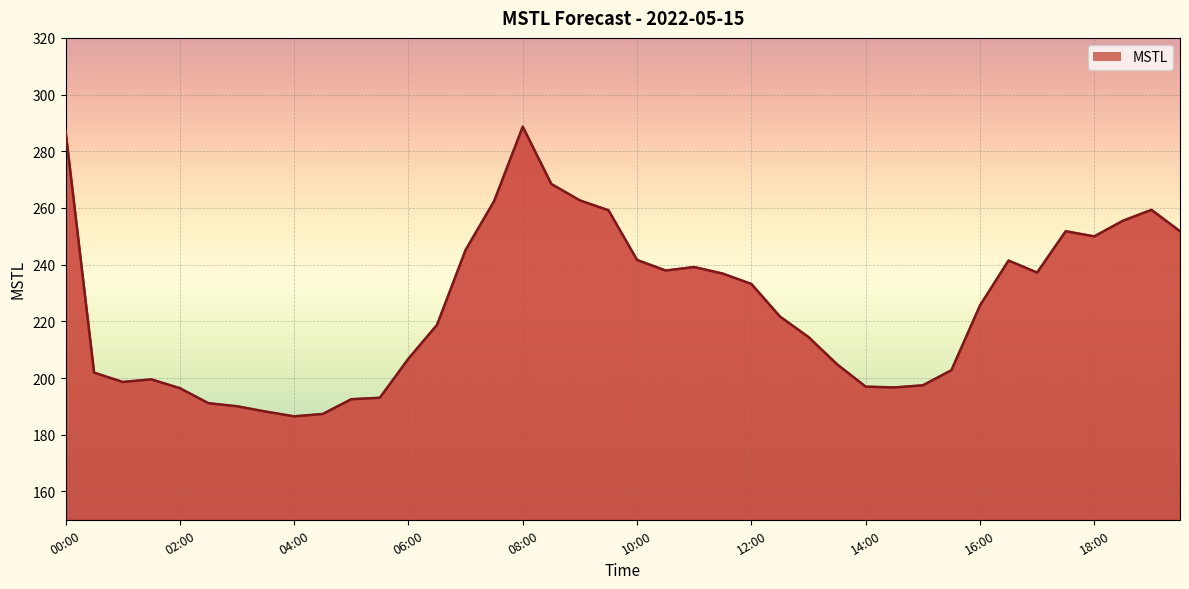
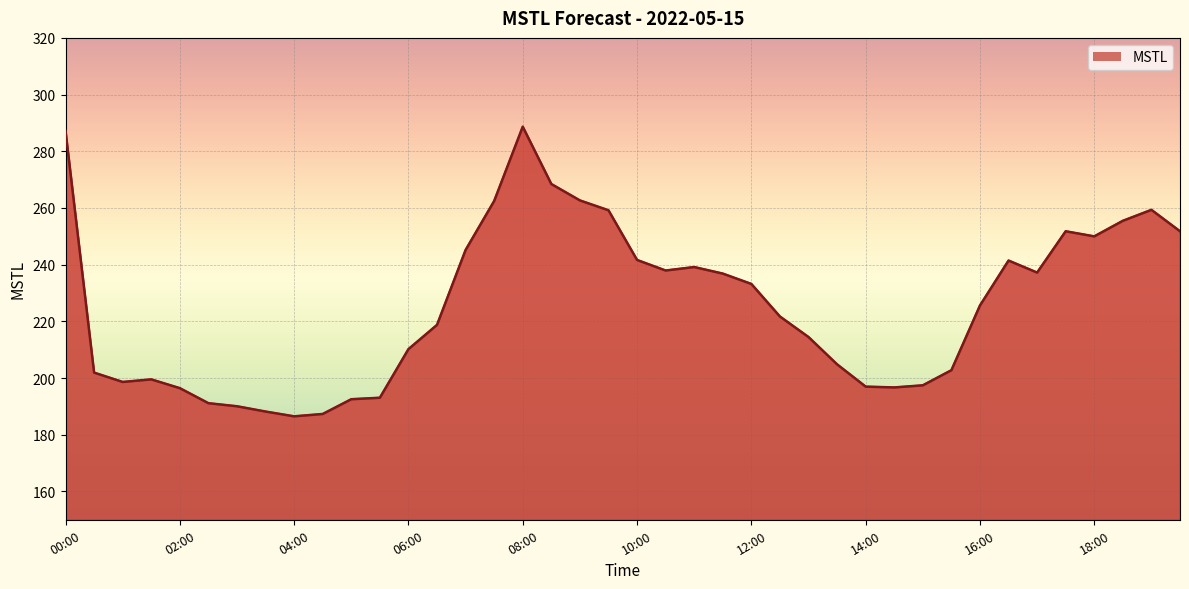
  {
    "00:00": 287,
    "02:00": 196,
    "04:00": 186,
-   "06:00": 207,
+   "06:00": 210,
    "08:00": 289,
    "10:00": 242,
    "12:00": 233,
    "14:00": 197,
    "16:00": 226,
    "18:00": 250
  }
